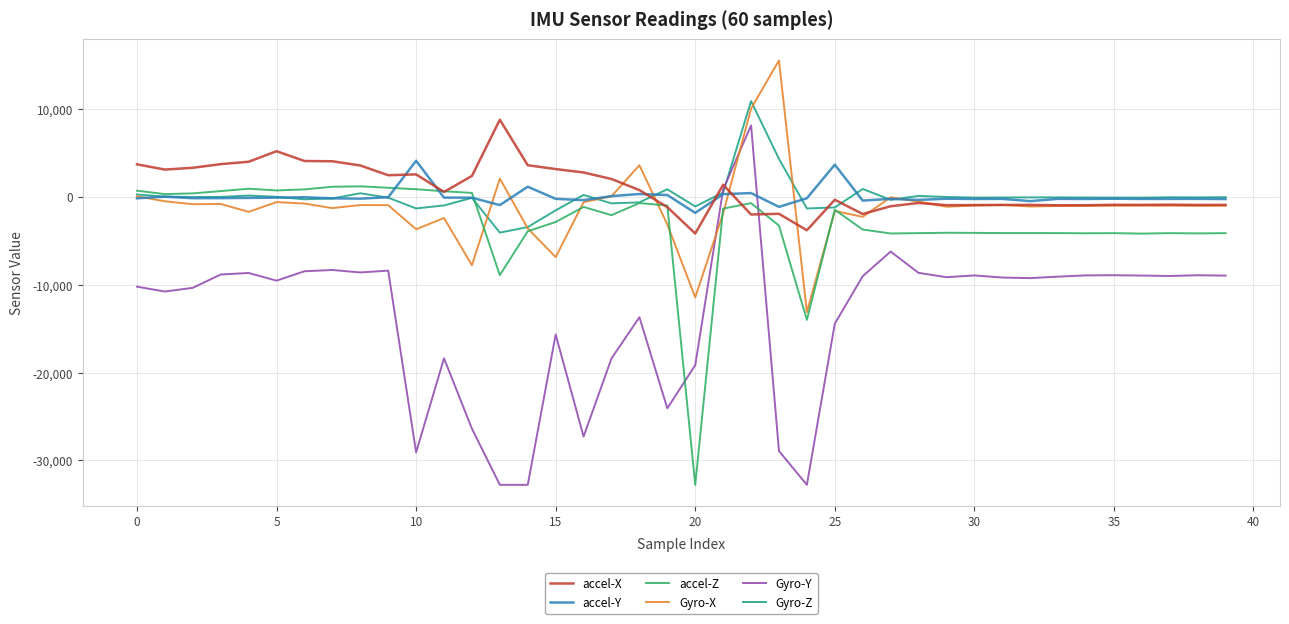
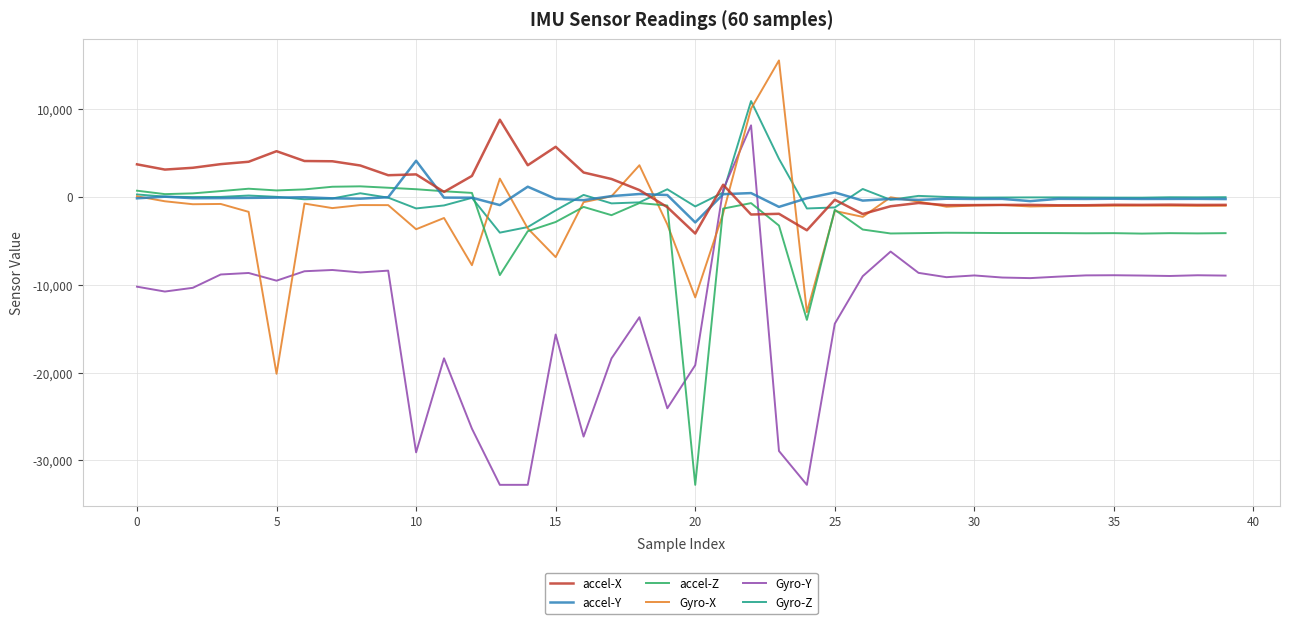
  {
    "accel-X": {
      "0": "4,000",
      "5": "5,000",
      "10": "3,000",
-     "15": "3,000",
+     "15": "6,000",
      "20": "-4,000",
      "25": "0"
    },
    "accel-Y": {
      "10": "4,000",
      "15": "0",
-     "20": "-2,000",
-     "25": "4,000"
+     "20": "-3,000",
+     "25": "0"
    },
    "Gyro-X": {
-     "5": "-1,000",
+     "5": "-20,000",
      "10": "-4,000",
      "15": "-7,000",
      "20": "-11,000"
    },
    "Gyro-Y": {
      "0": "-10,000",
      "5": "-10,000",
      "10": "-29,000",
      "15": "-16,000",
      "20": "-19,000",
      "25": "-14,000",
      "30": "-9,000",
      "35": "-9,000"
    }
  }
